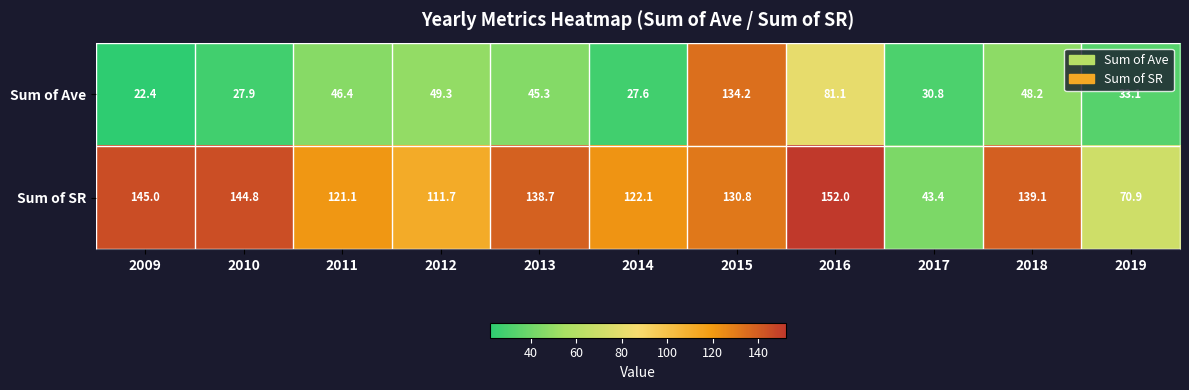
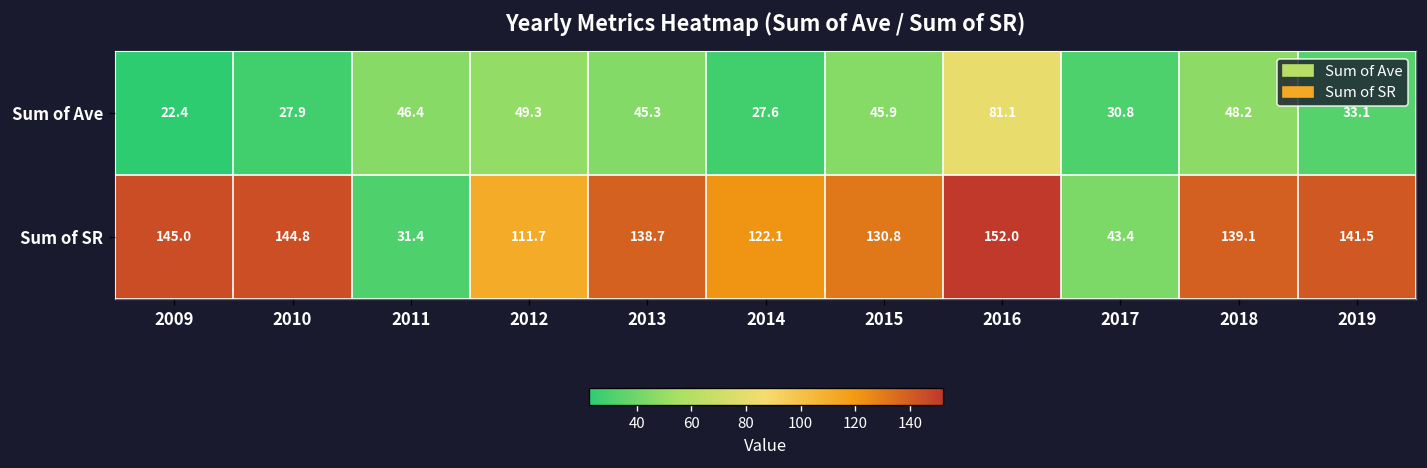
  {
    "Sum of Ave": {
-     "2015": 134.2
+     "2015": 45.9
    },
    "Sum of SR": {
-     "2011": 121.1,
-     "2019": 70.9
+     "2011": 31.4,
+     "2019": 141.5
    }
  }
